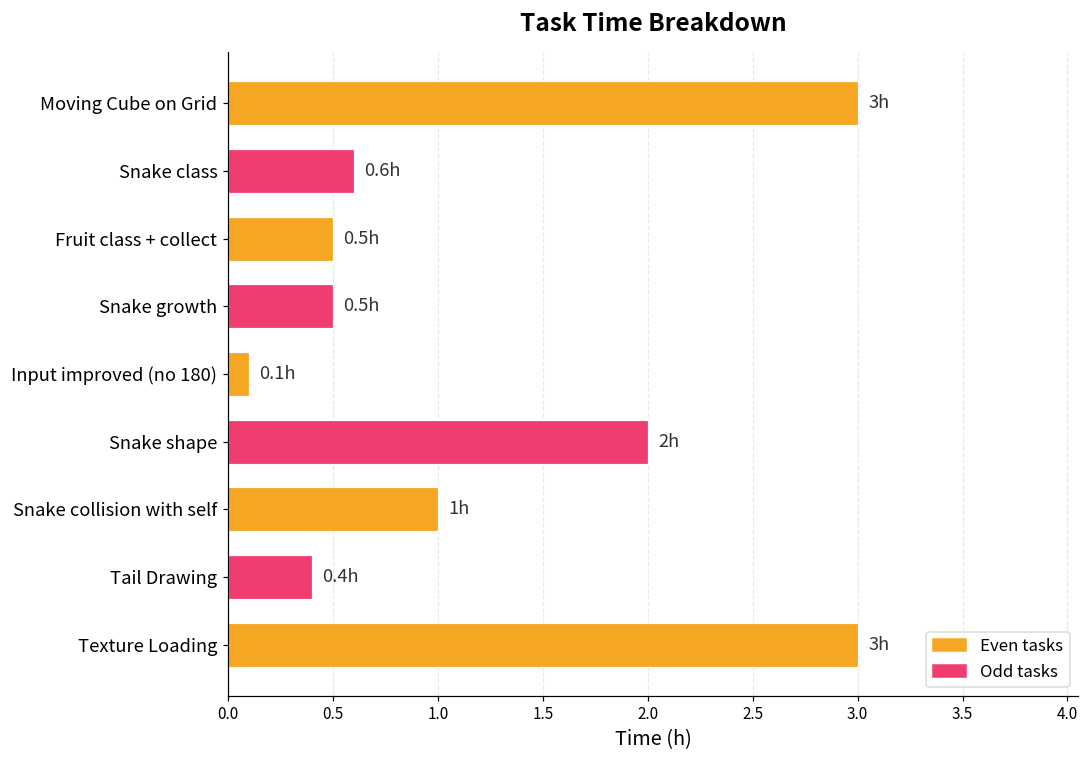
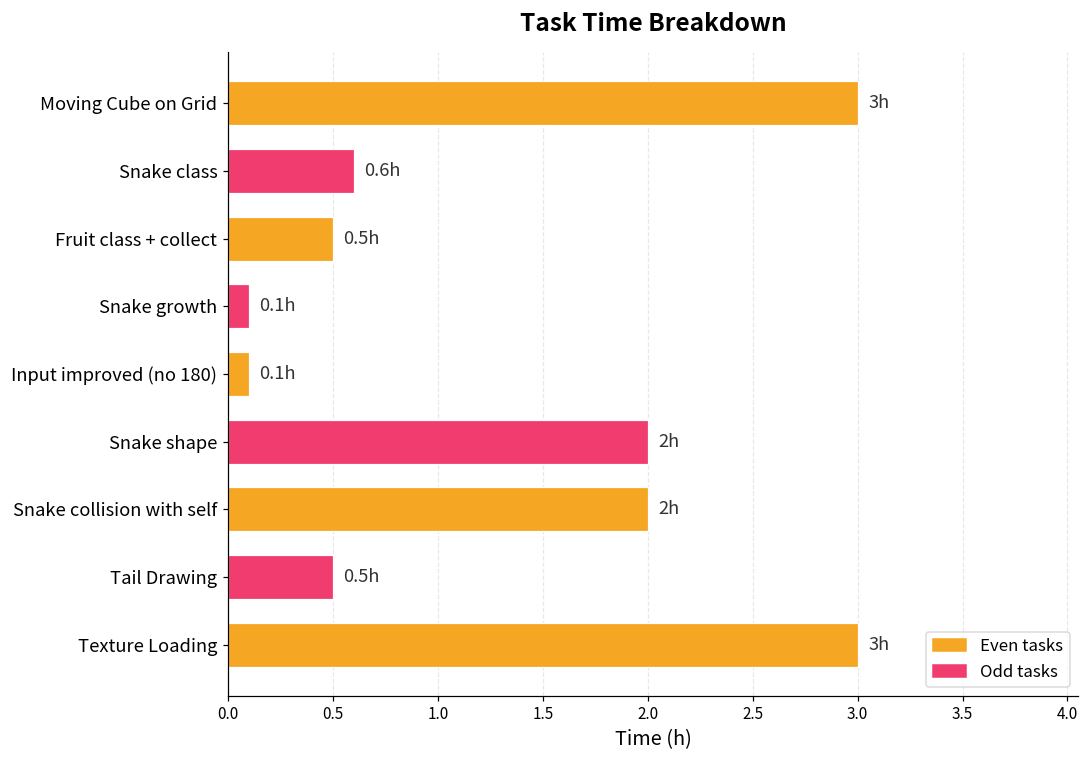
  {
    "Moving Cube on Grid": "3h",
    "Snake class": "0.6h",
    "Fruit class + collect": "0.5h",
-   "Snake growth": "0.5h",
+   "Snake growth": "0.1h",
    "Input improved (no 180)": "0.1h",
    "Snake shape": "2h",
-   "Snake collision with self": "1h",
-   "Tail Drawing": "0.4h",
+   "Snake collision with self": "2h",
+   "Tail Drawing": "0.5h",
    "Texture Loading": "3h"
  }
